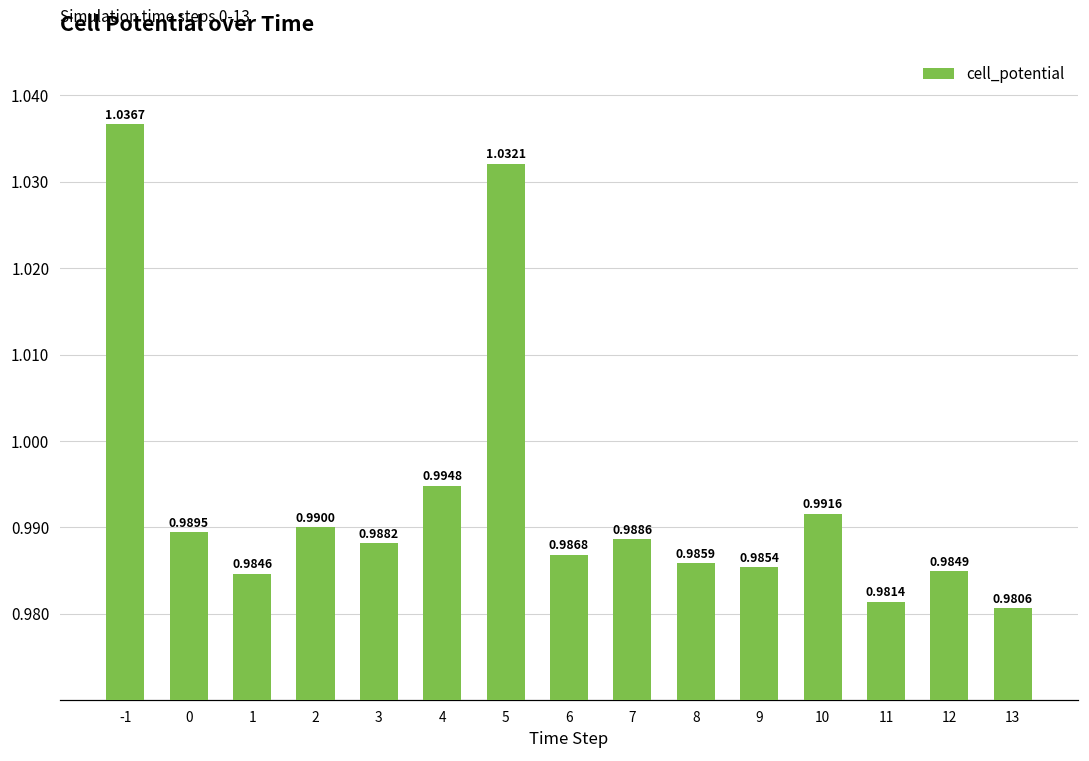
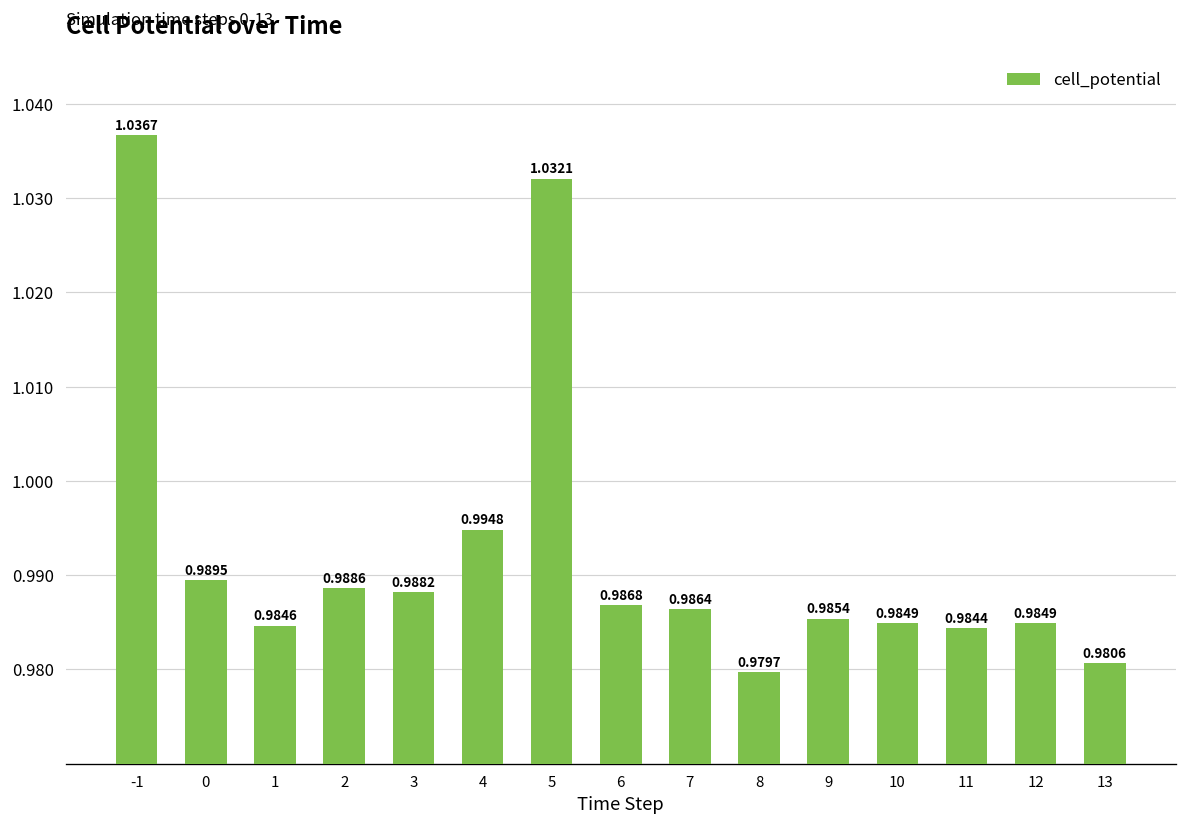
  {
    "-1": 1.0367,
    "0": 0.9895,
    "1": 0.9846,
-   "2": 0.9900,
+   "2": 0.9886,
    "3": 0.9882,
    "4": 0.9948,
    "5": 1.0321,
    "6": 0.9868,
-   "7": 0.9886,
-   "8": 0.9859,
+   "7": 0.9864,
+   "8": 0.9797,
    "9": 0.9854,
-   "10": 0.9916,
-   "11": 0.9814,
+   "10": 0.9849,
+   "11": 0.9844,
    "12": 0.9849,
    "13": 0.9806
  }
